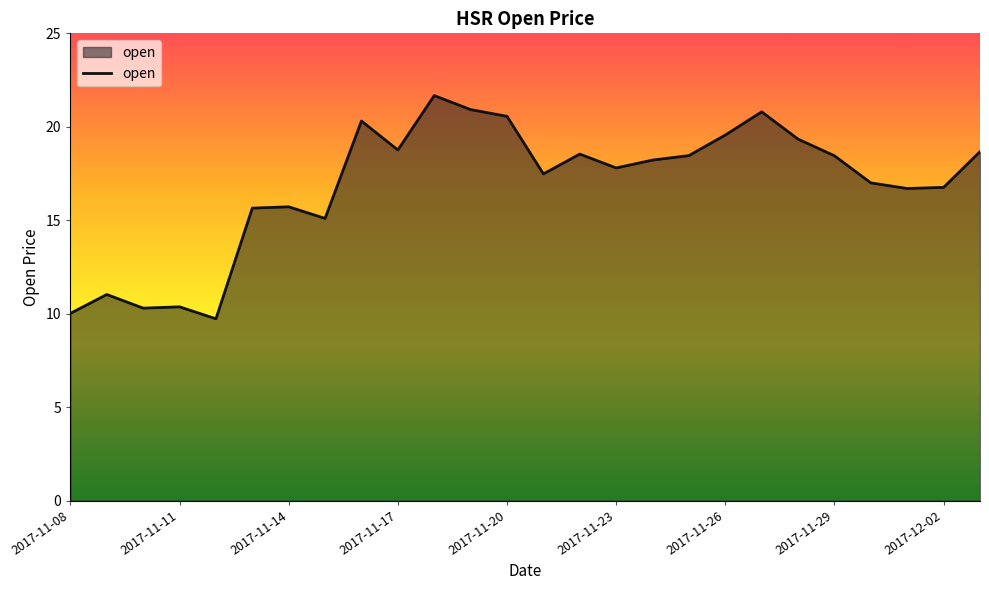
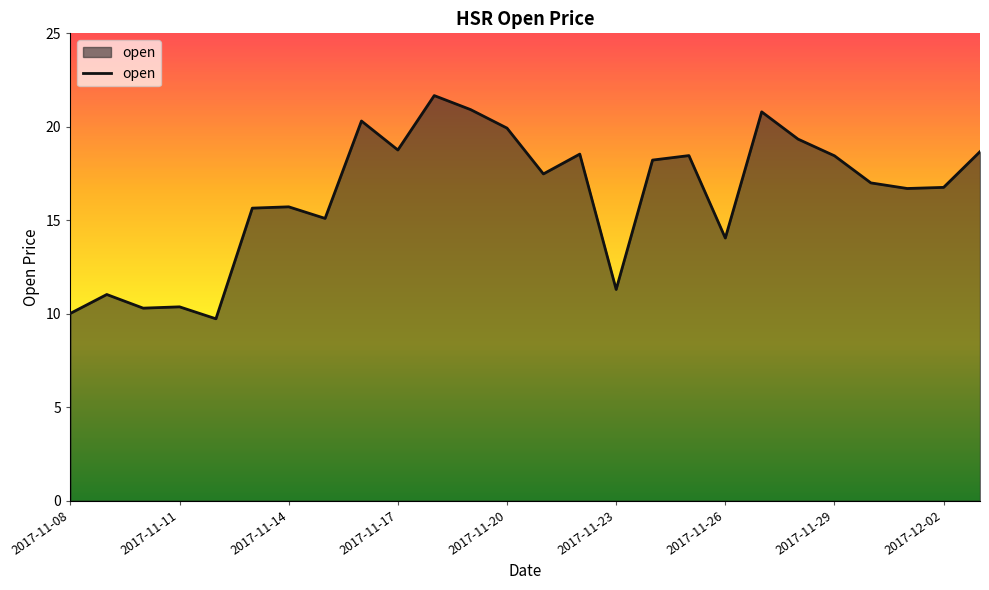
  {
    "2017-11-08": 10.0,
    "2017-11-11": 10.4,
    "2017-11-14": 15.7,
    "2017-11-17": 18.8,
-   "2017-11-20": 20.6,
-   "2017-11-23": 17.8,
-   "2017-11-26": 19.6,
+   "2017-11-20": 19.9,
+   "2017-11-23": 11.3,
+   "2017-11-26": 14.1,
    "2017-11-29": 18.5,
    "2017-12-02": 16.8
  }
